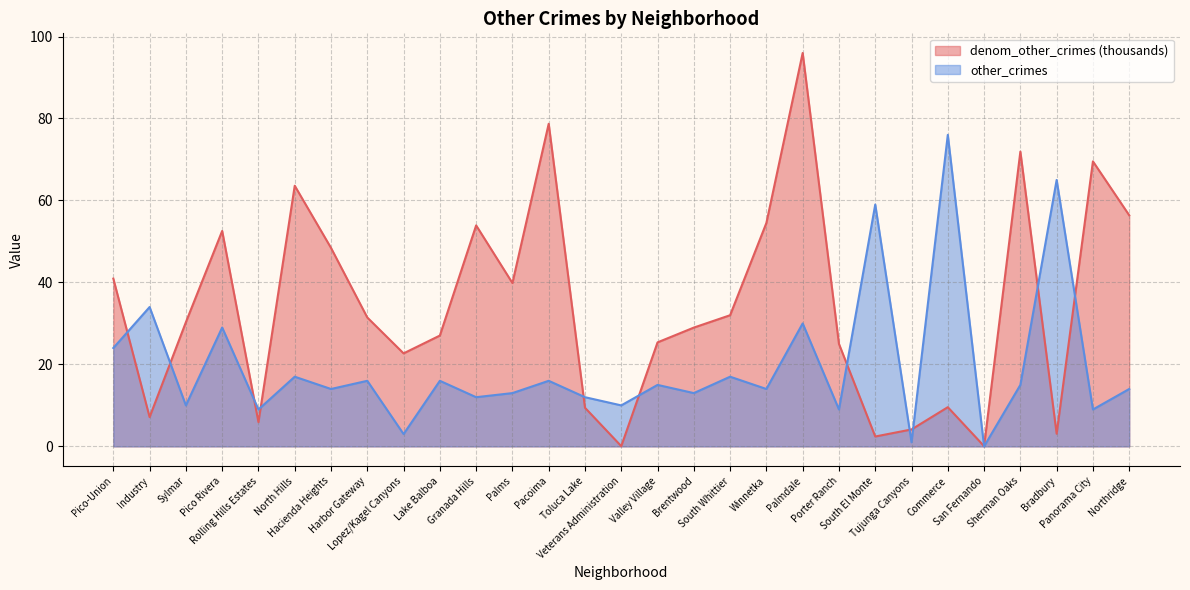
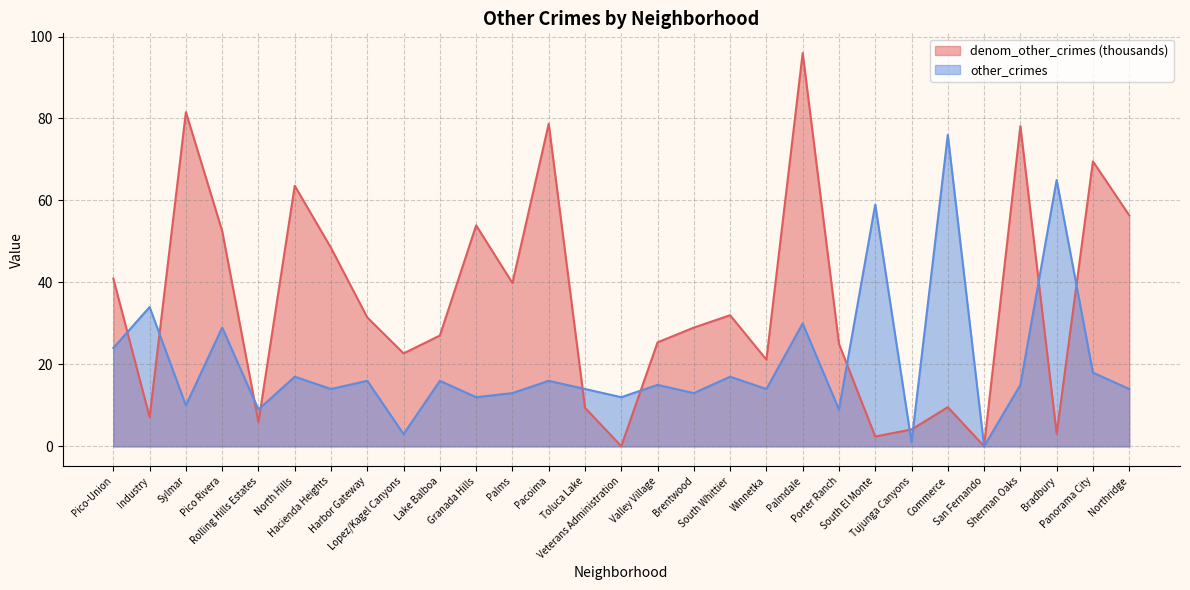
  {
    "denom_other_crimes (thousands)": {
      "Pico-Union": 41,
      "Industry": 7,
-     "Sylmar": 30,
+     "Sylmar": 82,
      "Pico Rivera": 53,
      "Rolling Hills Estates": 6,
      "North Hills": 64,
      "Hacienda Heights": 48,
      "Harbor Gateway": 31,
      "Lopez/Kagel Canyons": 23,
      "Lake Balboa": 27,
      "Granada Hills": 54,
      "Palms": 40,
      "Pacoima": 79,
      "Toluca Lake": 9,
      "Veterans Administration": 0,
      "Valley Village": 25,
      "Brentwood": 29,
      "South Whittier": 32,
-     "Winnetka": 55,
+     "Winnetka": 21,
      "Palmdale": 96,
      "Porter Ranch": 25,
      "South El Monte": 2,
      "Tujunga Canyons": 4,
      "Commerce": 10,
-     "Sherman Oaks": 72,
+     "Sherman Oaks": 78,
      "Bradbury": 3,
      "Panorama City": 70,
      "Northridge": 56
    },
    "other_crimes": {
      "Pico-Union": 24,
      "Industry": 34,
      "Sylmar": 10,
      "Pico Rivera": 29,
      "Rolling Hills Estates": 9,
      "North Hills": 17,
      "Hacienda Heights": 14,
      "Harbor Gateway": 16,
      "Lopez/Kagel Canyons": 3,
      "Lake Balboa": 16,
      "Granada Hills": 12,
      "Palms": 13,
      "Pacoima": 16,
-     "Toluca Lake": 12,
-     "Veterans Administration": 10,
+     "Toluca Lake": 14,
+     "Veterans Administration": 12,
      "Valley Village": 15,
      "Brentwood": 13,
      "South Whittier": 17,
      "Winnetka": 14,
      "Palmdale": 30,
      "Porter Ranch": 9,
      "South El Monte": 59,
      "Tujunga Canyons": 1,
      "Commerce": 76,
      "Sherman Oaks": 15,
      "Bradbury": 65,
-     "Panorama City": 9,
+     "Panorama City": 18,
      "Northridge": 14
    }
  }
